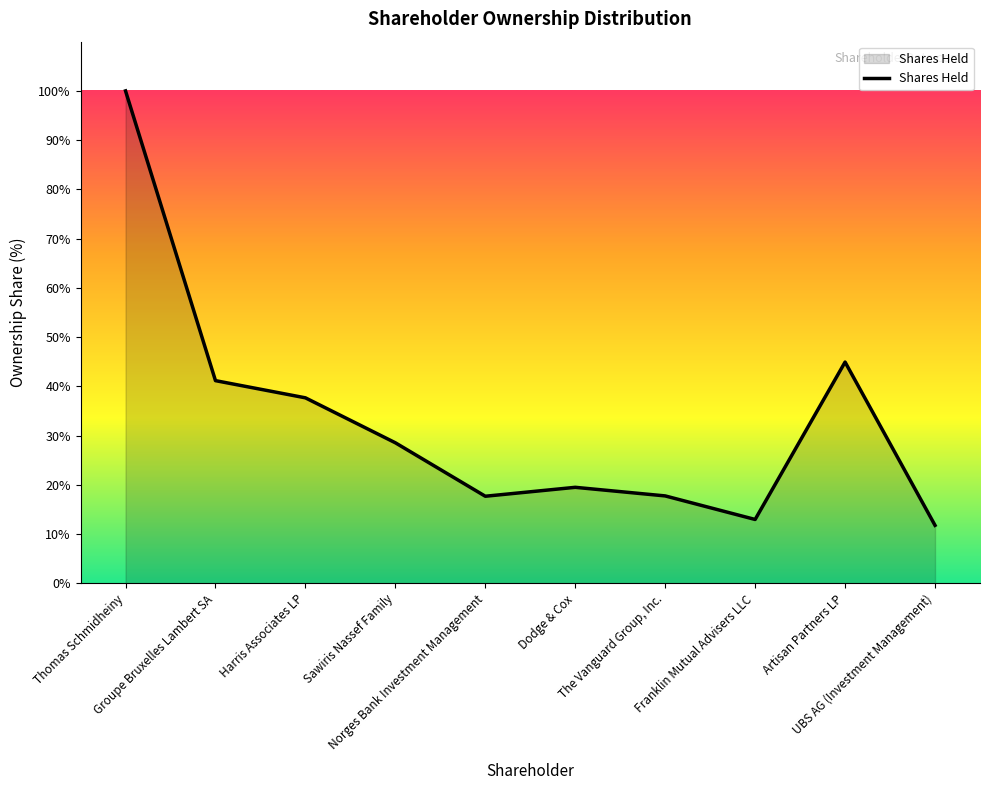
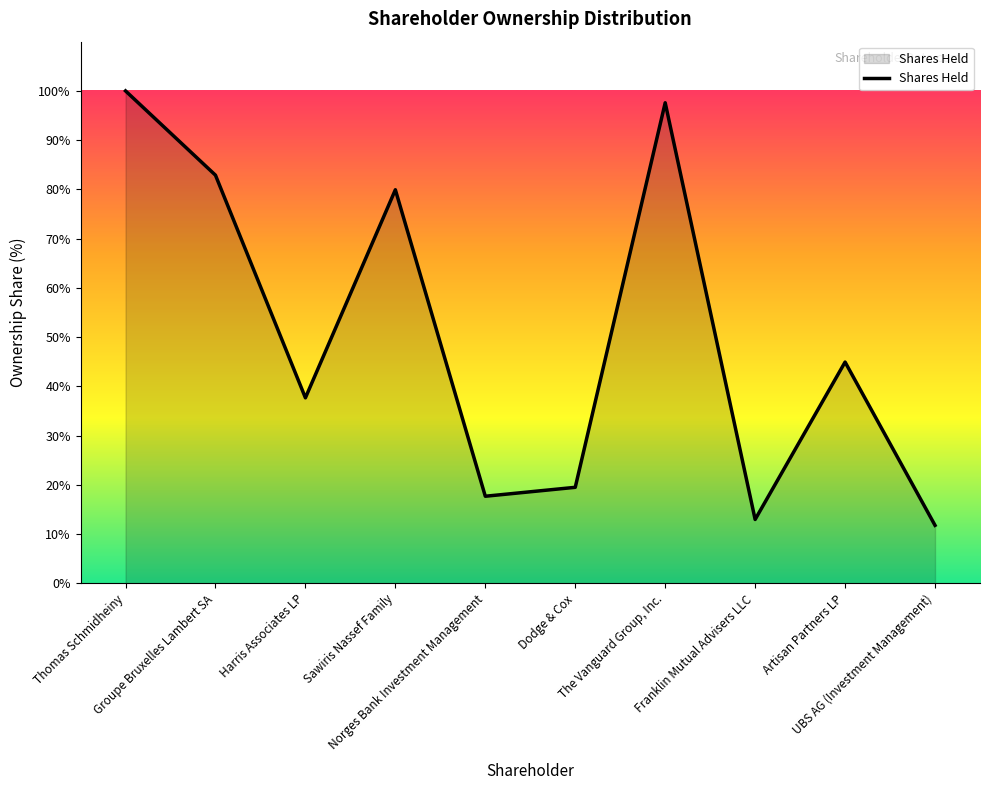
  {
    "Thomas Schmidheiny": "100%",
-   "Groupe Bruxelles Lambert SA": "41%",
+   "Groupe Bruxelles Lambert SA": "83%",
    "Harris Associates LP": "38%",
-   "Sawiris Nassef Family": "29%",
+   "Sawiris Nassef Family": "80%",
    "Norges Bank Investment Management": "18%",
    "Dodge & Cox": "19%",
-   "The Vanguard Group, Inc.": "18%",
+   "The Vanguard Group, Inc.": "98%",
    "Franklin Mutual Advisers LLC": "13%",
    "Artisan Partners LP": "45%",
    "UBS AG (Investment Management)": "12%"
  }
